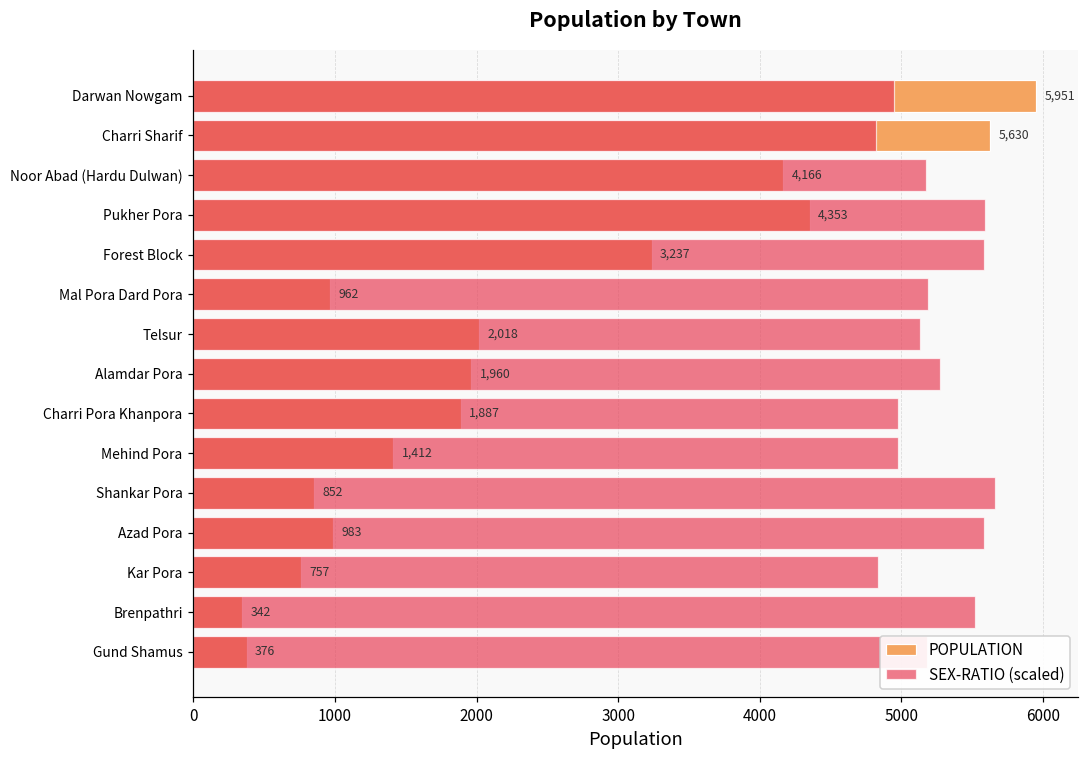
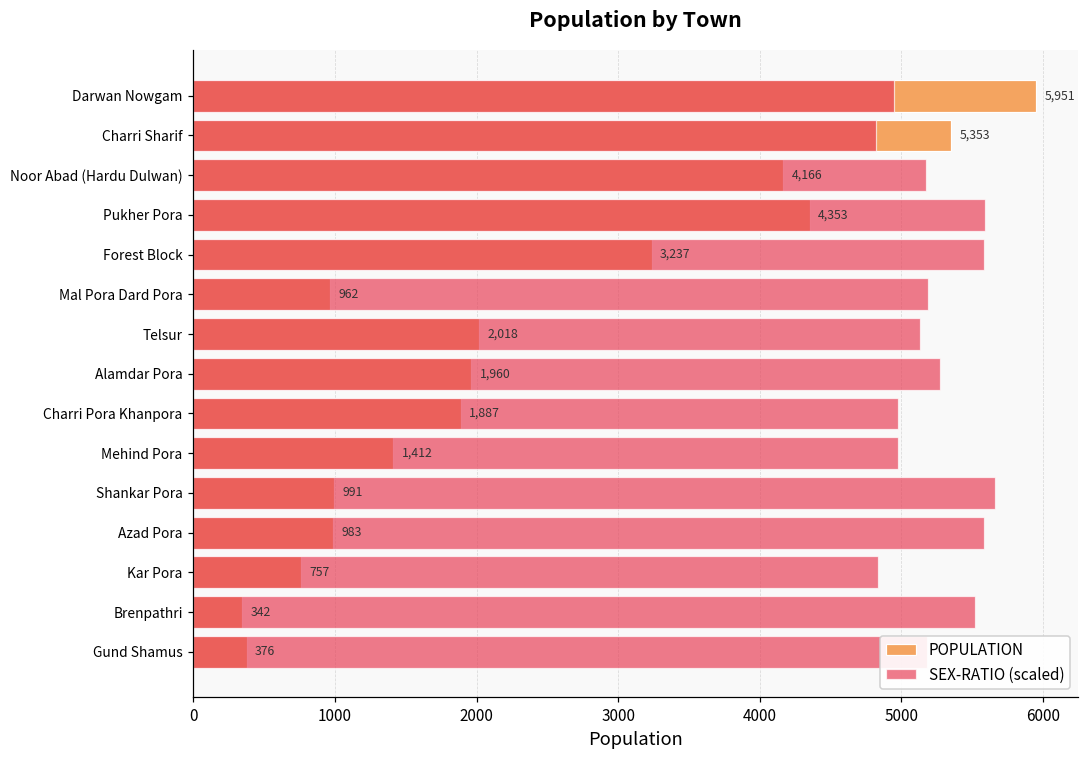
  {
    "POPULATION": {
      "Darwan Nowgam": "5,951",
-     "Charri Sharif": "5,630",
-     "Shankar Pora": "852"
+     "Charri Sharif": "5,353",
+     "Shankar Pora": "991"
    }
  }
